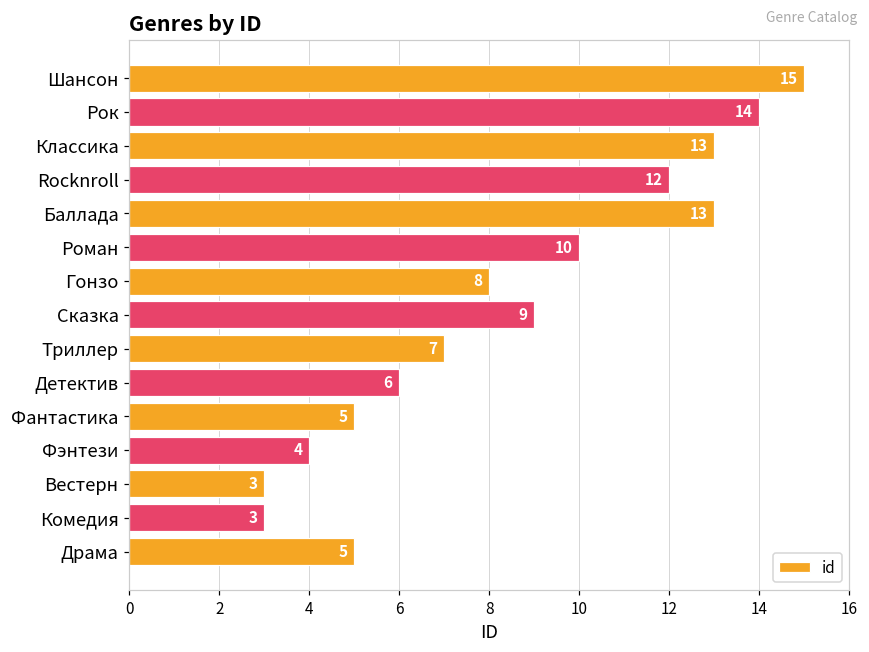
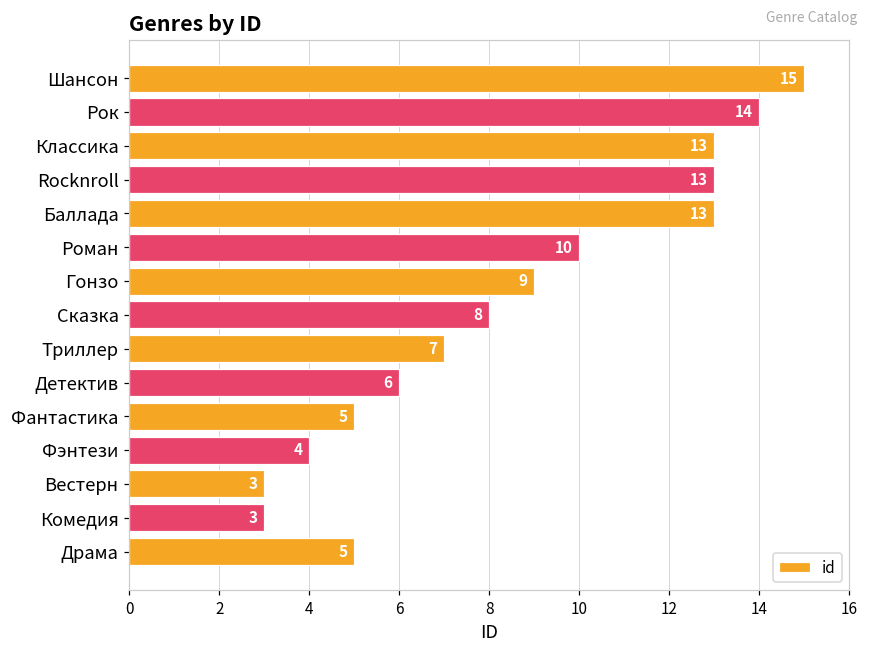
  {
    "Шансон": 15,
    "Рок": 14,
    "Классика": 13,
-   "Rocknroll": 12,
+   "Rocknroll": 13,
    "Баллада": 13,
    "Роман": 10,
-   "Гонзо": 8,
-   "Сказка": 9,
+   "Гонзо": 9,
+   "Сказка": 8,
    "Триллер": 7,
    "Детектив": 6,
    "Фантастика": 5,
    "Фэнтези": 4,
    "Вестерн": 3,
    "Комедия": 3,
    "Драма": 5
  }
